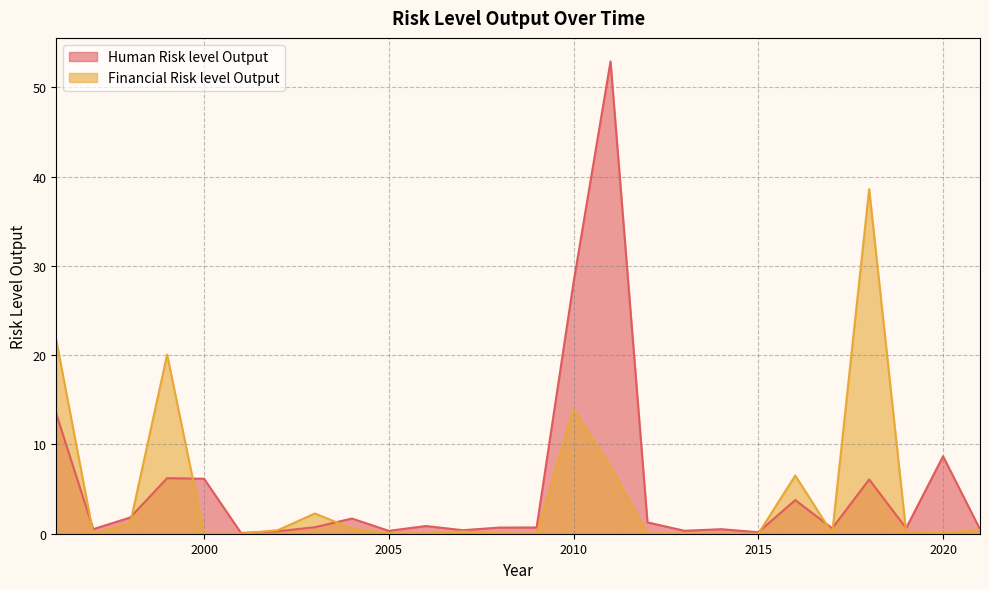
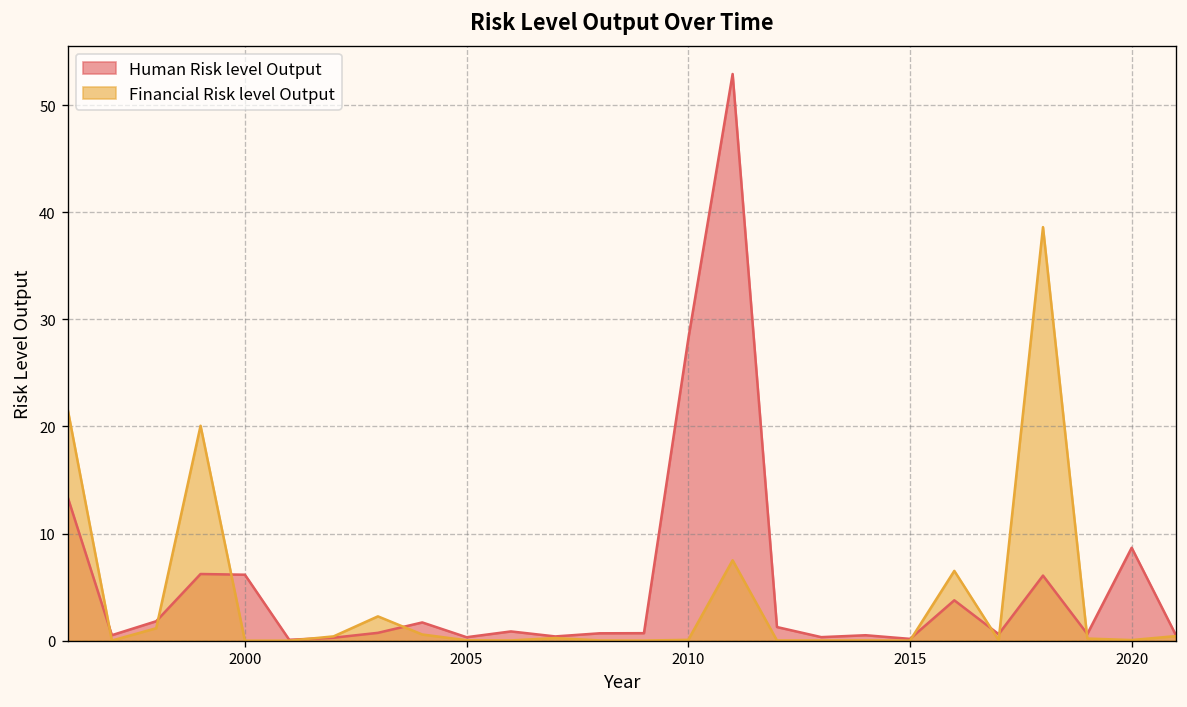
  {
    "Human Risk level Output": {
      "2000": 6,
      "2005": 0,
      "2010": 28,
      "2020": 9
    },
    "Financial Risk level Output": {
      "2000": 0,
      "2005": 0,
-     "2010": 14,
+     "2010": 0,
      "2020": 0
    }
  }
